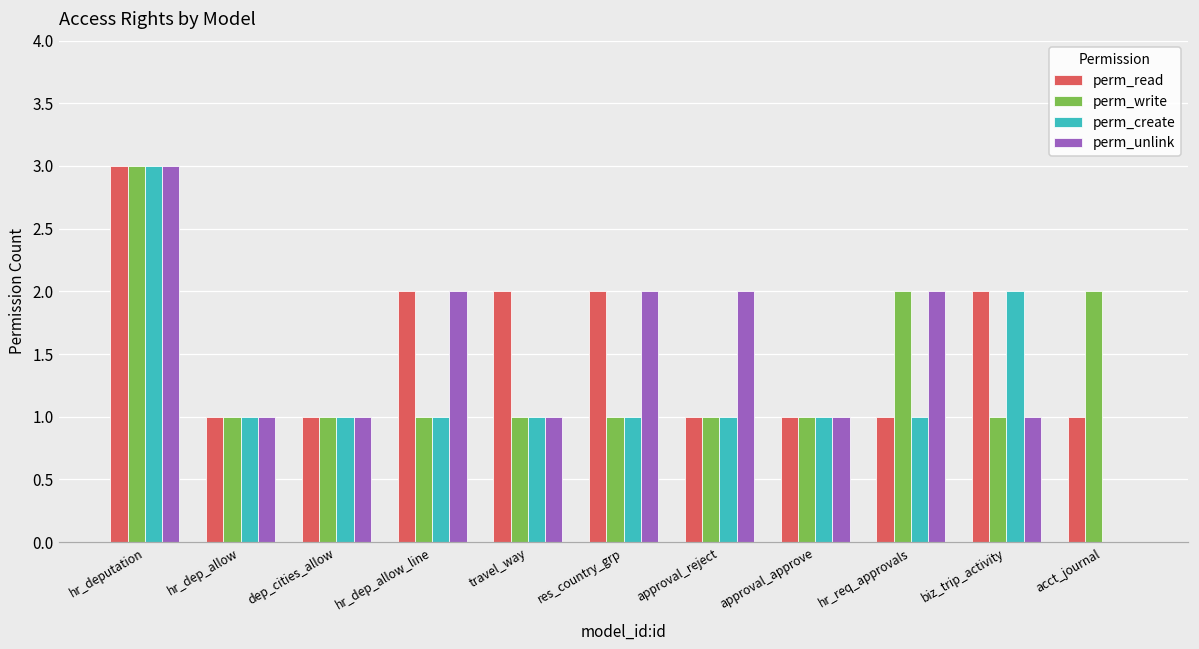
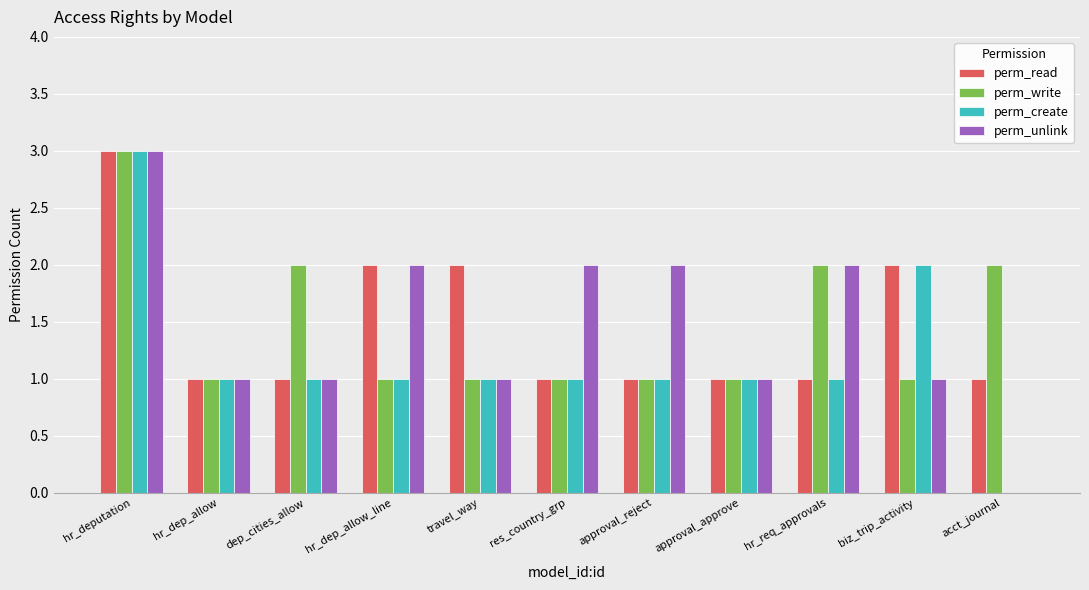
  {
    "perm_read": {
      "hr_deputation": 3,
      "hr_dep_allow": 1,
      "dep_cities_allow": 1,
      "hr_dep_allow_line": 2,
      "travel_way": 2,
-     "res_country_grp": 2,
+     "res_country_grp": 1,
      "approval_reject": 1,
      "approval_approve": 1,
      "hr_req_approvals": 1,
      "biz_trip_activity": 2,
      "acct_journal": 1
    },
    "perm_write": {
      "hr_deputation": 3,
      "hr_dep_allow": 1,
-     "dep_cities_allow": 1,
+     "dep_cities_allow": 2,
      "hr_dep_allow_line": 1,
      "travel_way": 1,
      "res_country_grp": 1,
      "approval_reject": 1,
      "approval_approve": 1,
      "hr_req_approvals": 2,
      "biz_trip_activity": 1,
      "acct_journal": 2
    },
    "perm_create": {
      "hr_deputation": 3,
      "hr_dep_allow": 1,
      "dep_cities_allow": 1,
      "hr_dep_allow_line": 1,
      "travel_way": 1,
      "res_country_grp": 1,
      "approval_reject": 1,
      "approval_approve": 1,
      "hr_req_approvals": 1,
      "biz_trip_activity": 2,
      "acct_journal": 0
    },
    "perm_unlink": {
      "hr_deputation": 3,
      "hr_dep_allow": 1,
      "dep_cities_allow": 1,
      "hr_dep_allow_line": 2,
      "travel_way": 1,
      "res_country_grp": 2,
      "approval_reject": 2,
      "approval_approve": 1,
      "hr_req_approvals": 2,
      "biz_trip_activity": 1,
      "acct_journal": 0
    }
  }
